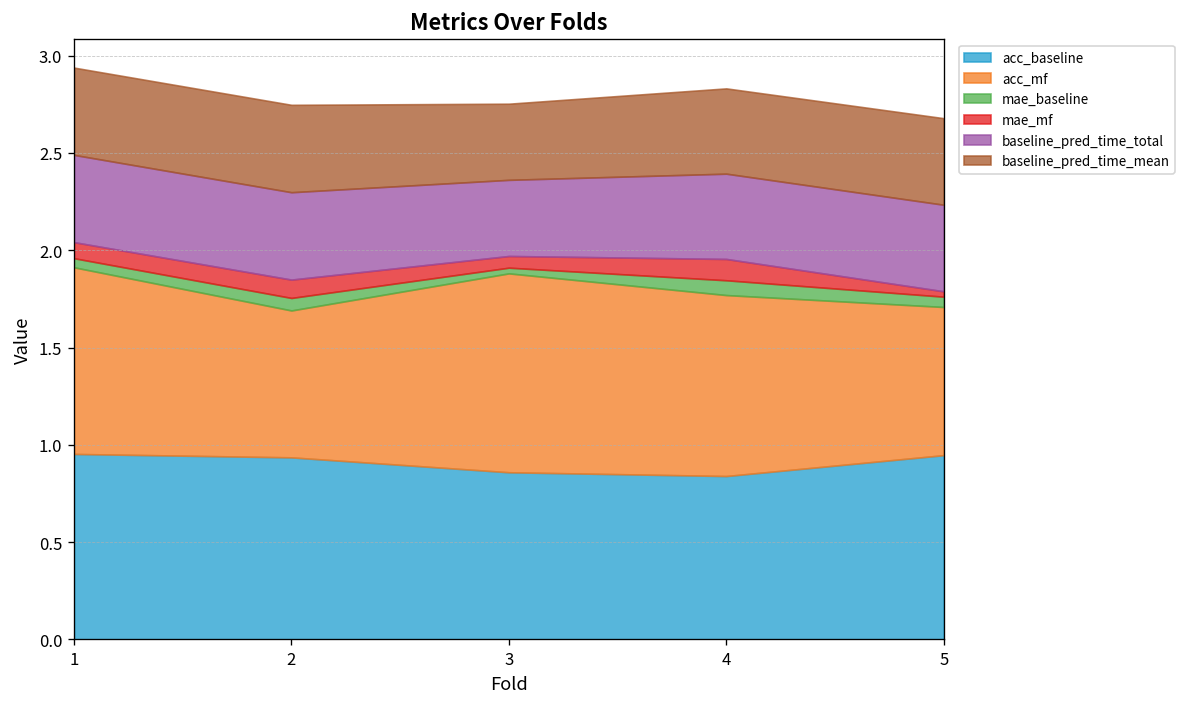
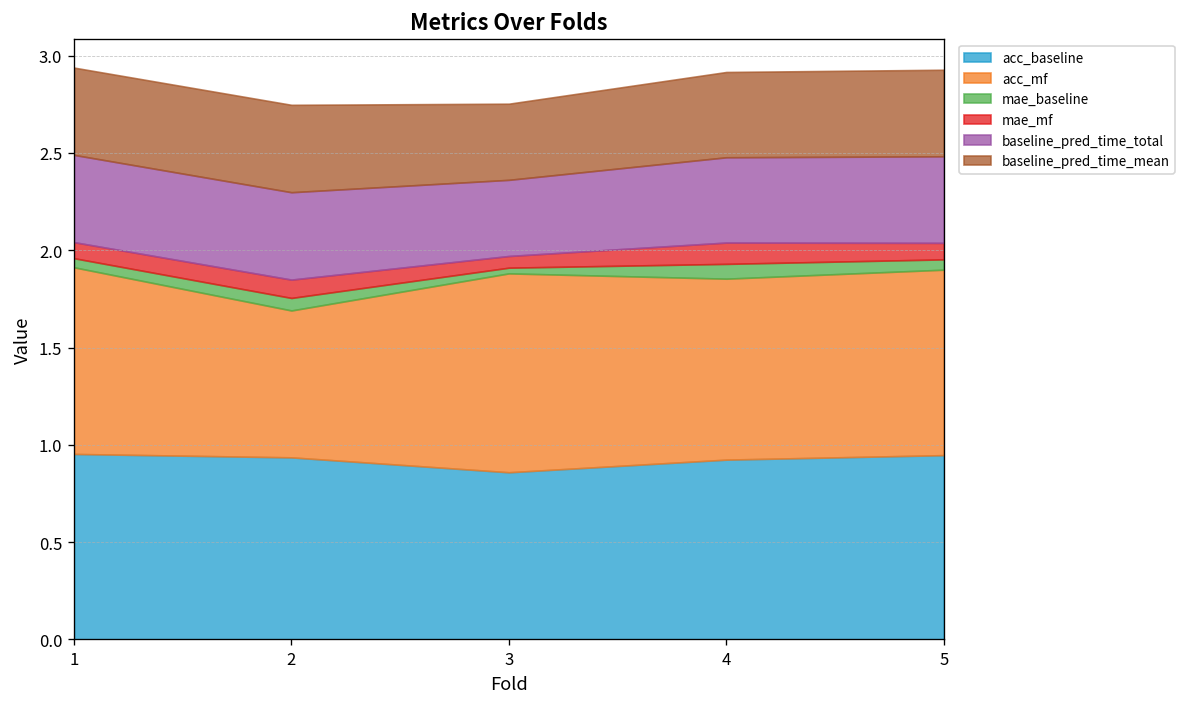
  {
    "acc_baseline": {
      "1": 0.95,
      "2": 0.94,
      "3": 0.86,
-     "4": 0.84,
+     "4": 0.92,
      "5": 0.95
    },
    "acc_mf": {
      "1": 0.96,
      "2": 0.75,
      "3": 1.02,
      "4": 0.93,
-     "5": 0.76
+     "5": 0.95
    },
    "mae_baseline": {
      "1": 0.05,
      "2": 0.06,
      "3": 0.03,
      "4": 0.08,
      "5": 0.05
    },
    "mae_mf": {
      "1": 0.08,
      "2": 0.09,
      "3": 0.06,
      "4": 0.11,
-     "5": 0.03
+     "5": 0.08
    },
    "baseline_pred_time_total": {
      "1": 0.45,
      "2": 0.45,
      "3": 0.39,
      "4": 0.44,
      "5": 0.44
    },
    "baseline_pred_time_mean": {
      "1": 0.45,
      "2": 0.45,
      "3": 0.39,
      "4": 0.44,
      "5": 0.44
    }
  }
